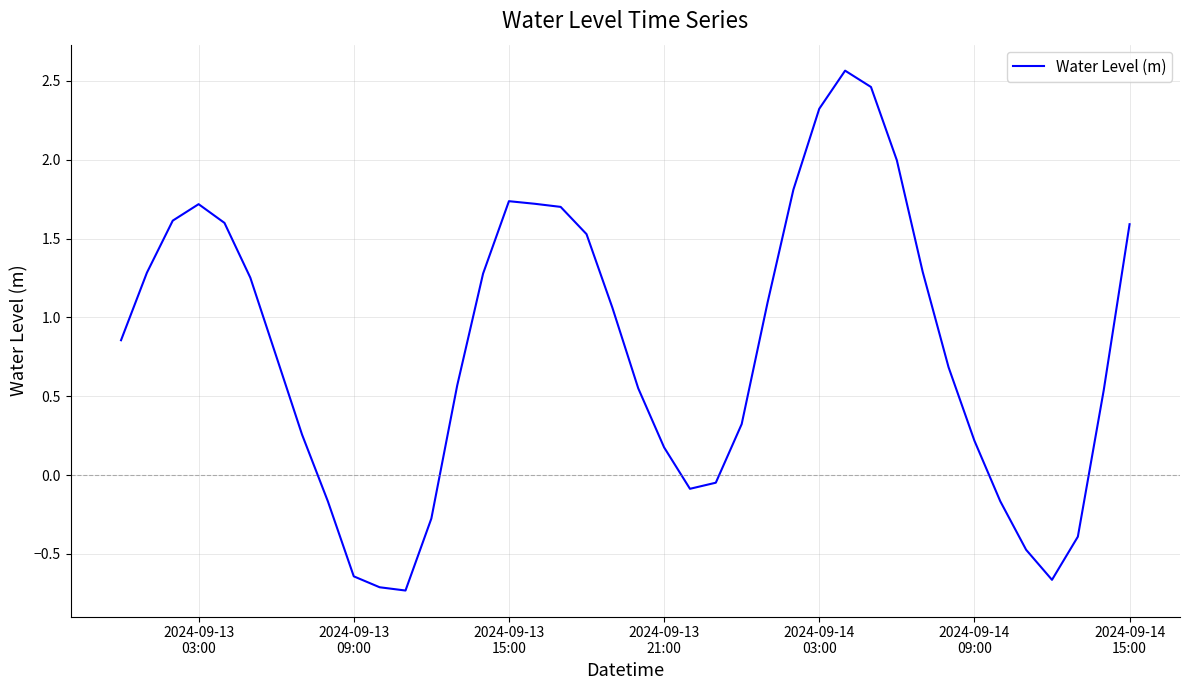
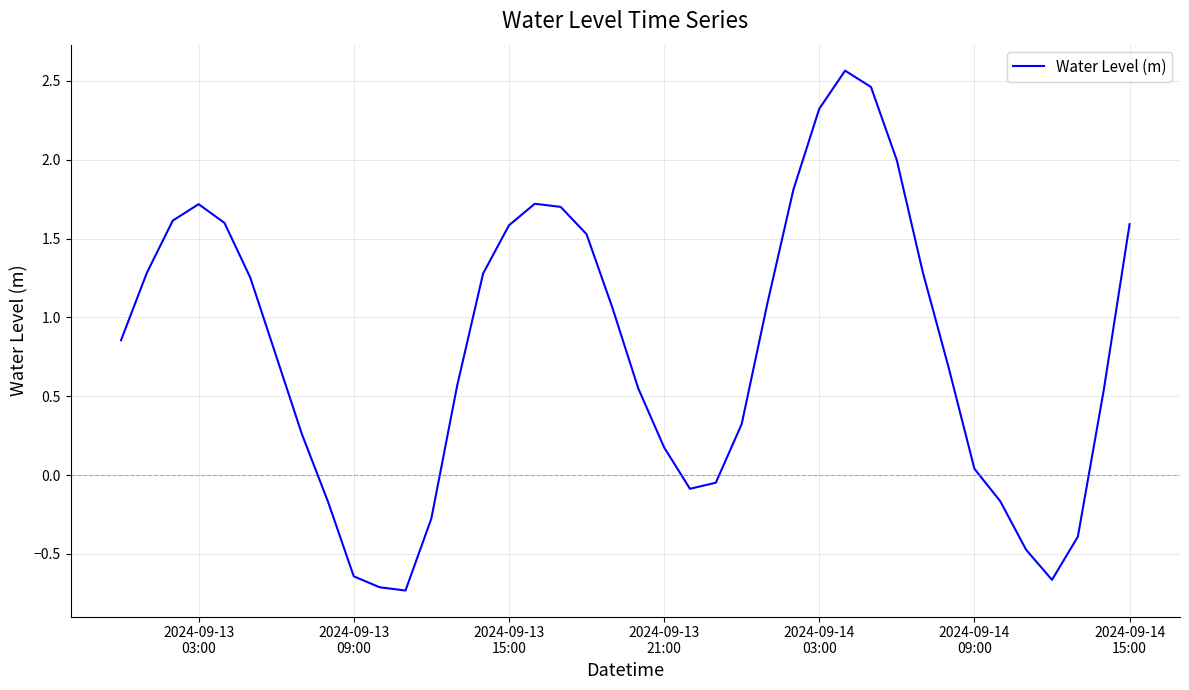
  {
    "2024-09-13 03:00": 1.72,
    "2024-09-13 09:00": -0.64,
-   "2024-09-13 15:00": 1.74,
+   "2024-09-13 15:00": 1.58,
    "2024-09-13 21:00": 0.18,
    "2024-09-14 03:00": 2.32,
-   "2024-09-14 09:00": 0.22,
+   "2024-09-14 09:00": 0.04,
    "2024-09-14 15:00": 1.59
  }
